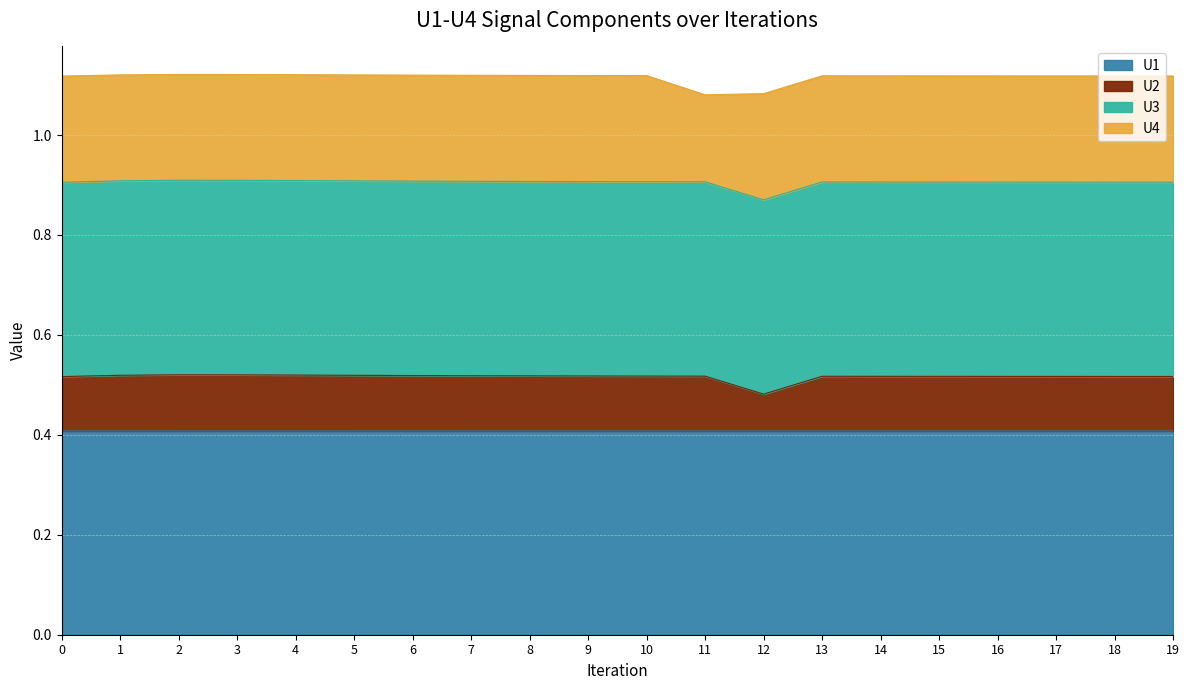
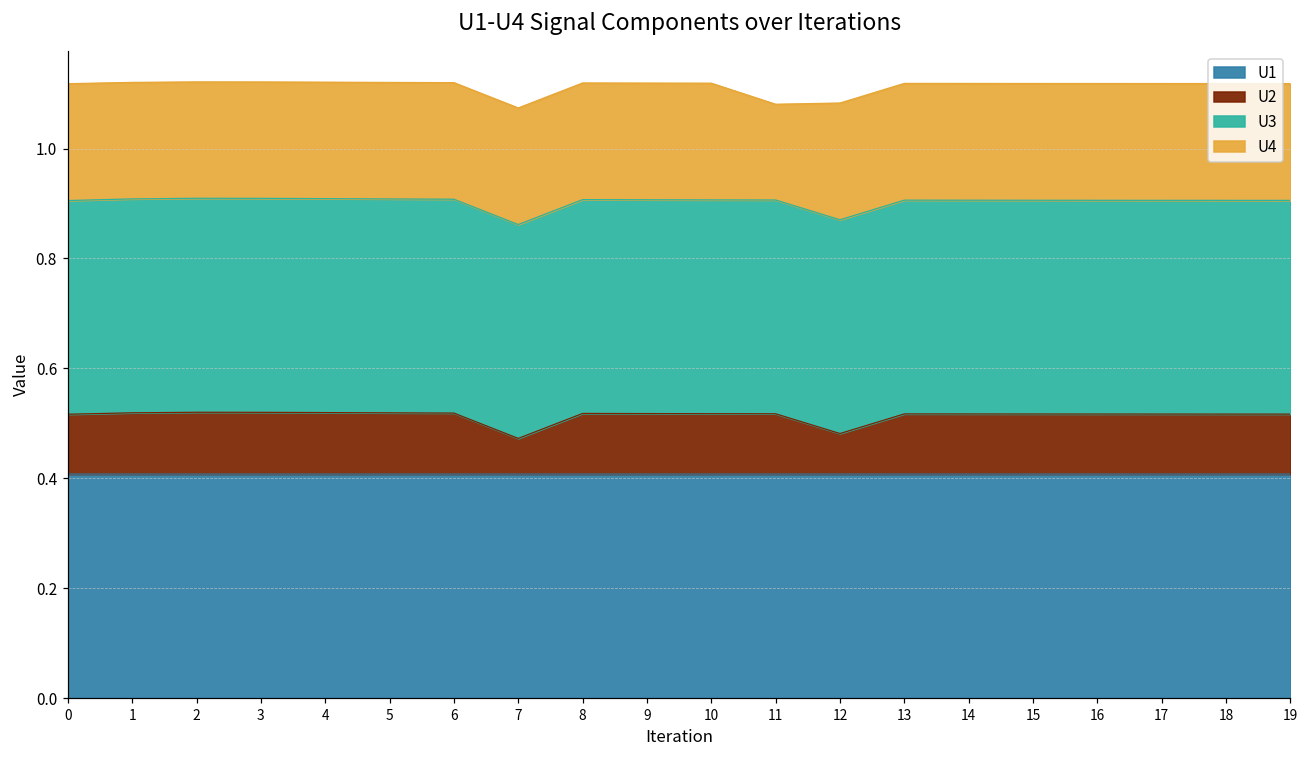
  {
    "U2": {
      "0": 0.11,
      "1": 0.11,
      "2": 0.11,
      "3": 0.11,
      "4": 0.11,
      "5": 0.11,
      "6": 0.11,
-     "7": 0.11,
+     "7": 0.06,
      "8": 0.11,
      "9": 0.11,
      "10": 0.11,
      "11": 0.11,
      "12": 0.07,
      "13": 0.11,
      "14": 0.11,
      "15": 0.11,
      "16": 0.11,
      "17": 0.11,
      "18": 0.11,
      "19": 0.11
    },
    "U4": {
      "0": 0.21,
      "1": 0.21,
      "2": 0.21,
      "3": 0.21,
      "4": 0.21,
      "5": 0.21,
      "6": 0.21,
      "7": 0.21,
      "8": 0.21,
      "9": 0.21,
      "10": 0.21,
      "11": 0.17,
      "12": 0.21,
      "13": 0.21,
      "14": 0.21,
      "15": 0.21,
      "16": 0.21,
      "17": 0.21,
      "19": 0.21
    }
  }
